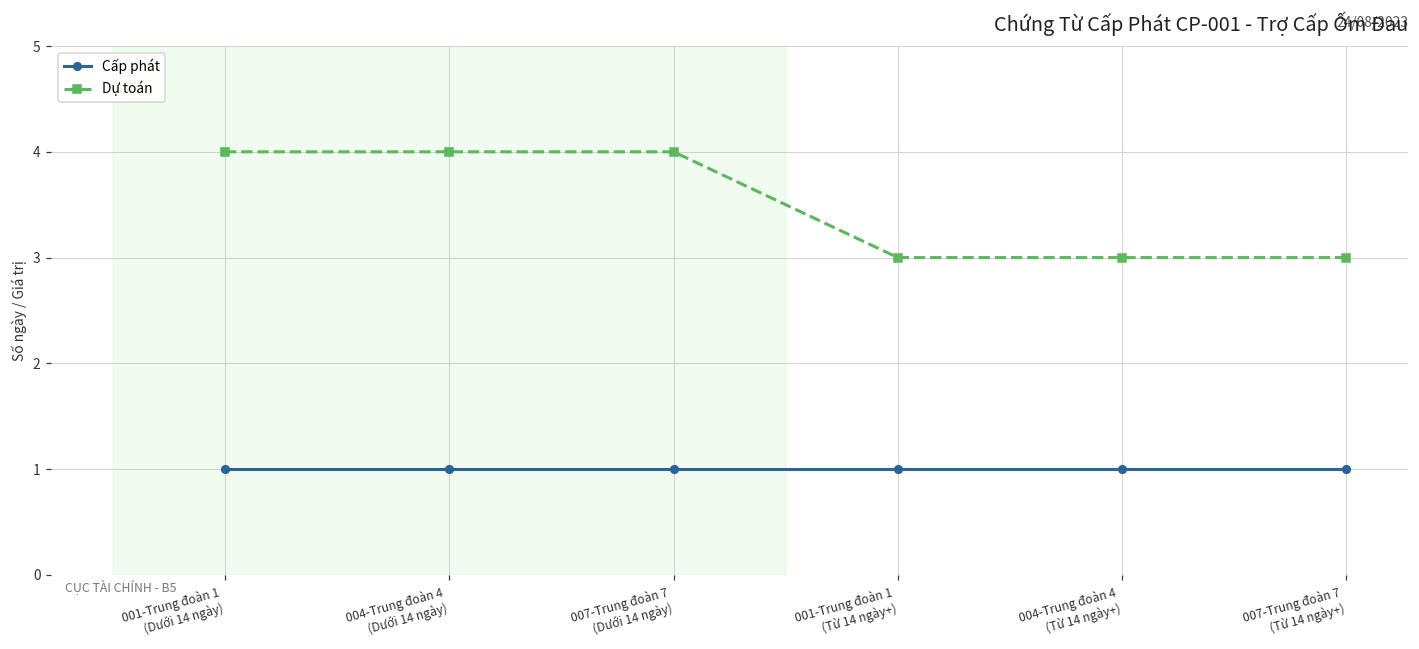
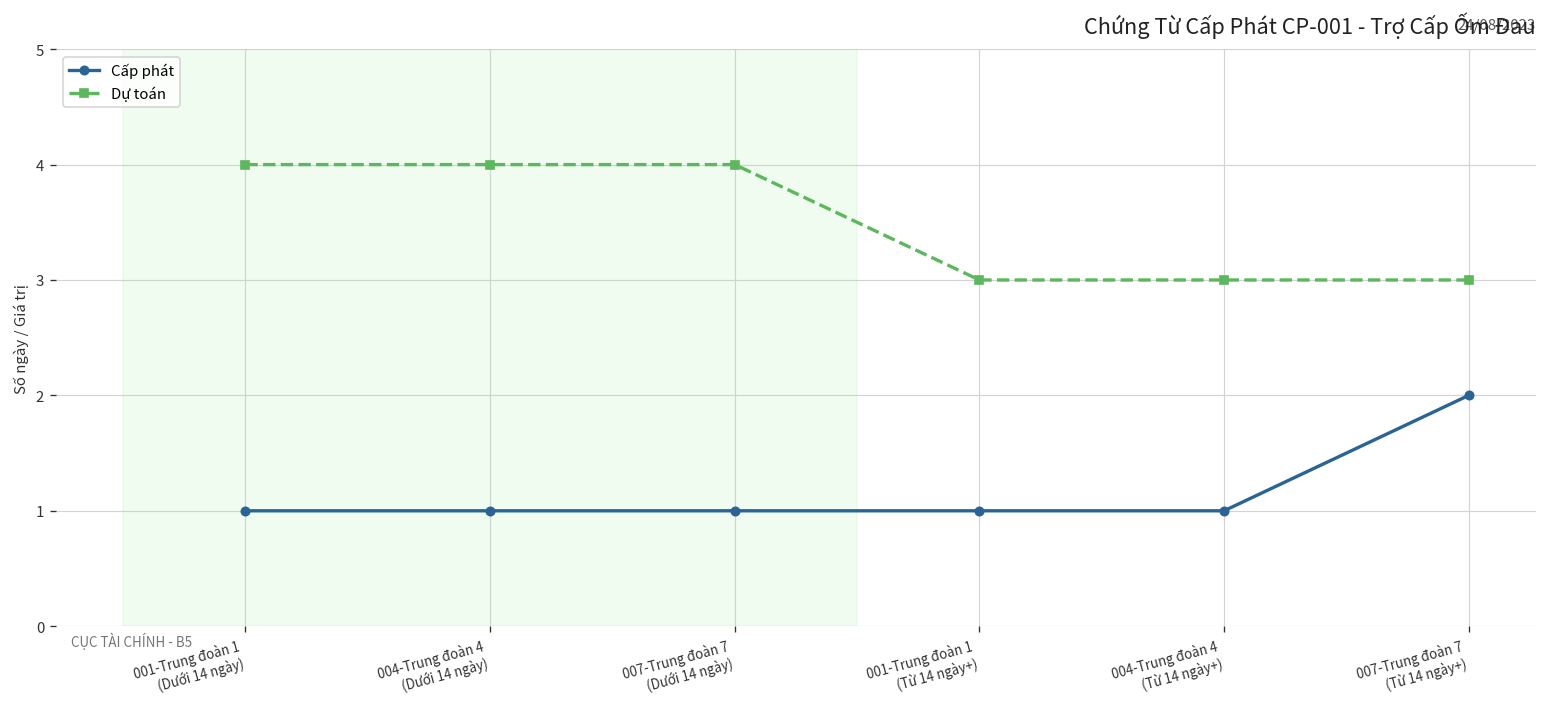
  {
    "Cấp phát": {
      "001-Trung đoàn 1 (Dưới 14 ngày)": 1,
      "004-Trung đoàn 4 (Dưới 14 ngày)": 1,
      "007-Trung đoàn 7 (Dưới 14 ngày)": 1,
      "001-Trung đoàn 1 (Từ 14 ngày+)": 1,
      "004-Trung đoàn 4 (Từ 14 ngày+)": 1,
-     "007-Trung đoàn 7 (Từ 14 ngày+)": 1
+     "007-Trung đoàn 7 (Từ 14 ngày+)": 2
    },
    "Dự toán": {
      "001-Trung đoàn 1 (Dưới 14 ngày)": 4,
      "004-Trung đoàn 4 (Dưới 14 ngày)": 4,
      "007-Trung đoàn 7 (Dưới 14 ngày)": 4,
      "001-Trung đoàn 1 (Từ 14 ngày+)": 3,
      "004-Trung đoàn 4 (Từ 14 ngày+)": 3,
      "007-Trung đoàn 7 (Từ 14 ngày+)": 3
    }
  }
